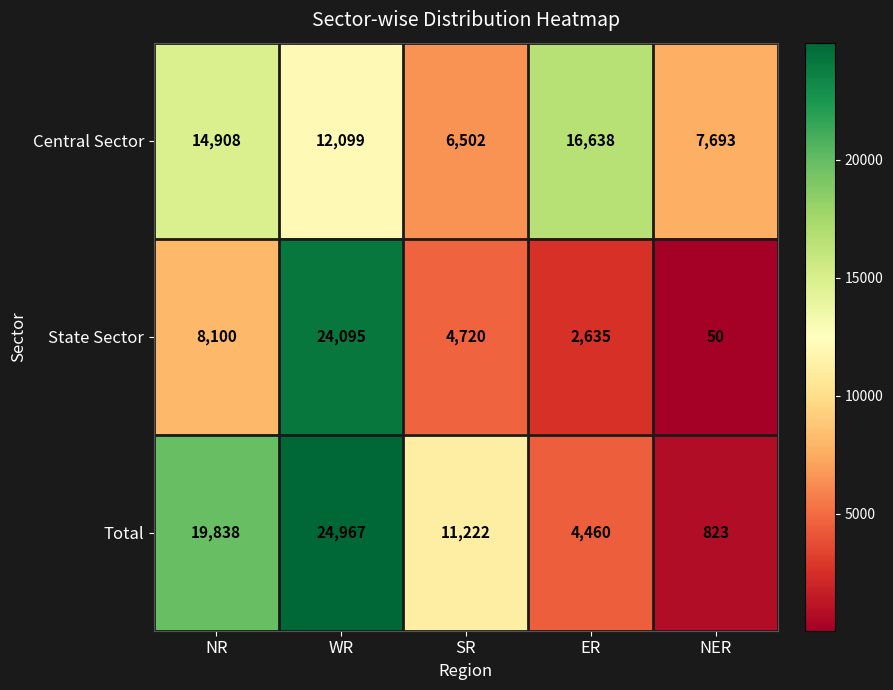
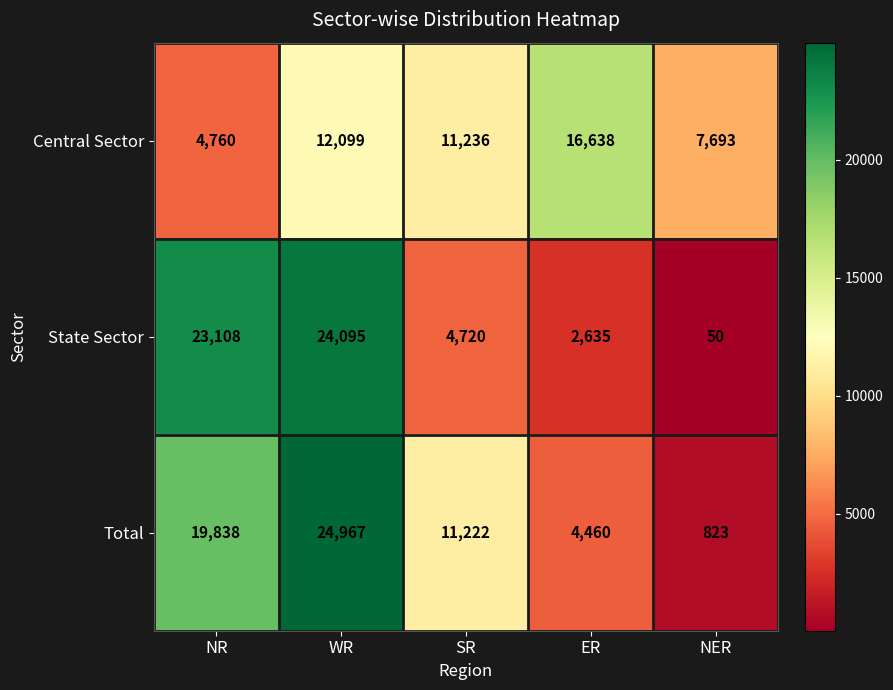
  {
    "Central Sector": {
-     "NR": "14,908",
+     "NR": "4,760",
      "WR": "12,099",
-     "SR": "6,502",
+     "SR": "11,236",
      "ER": "16,638",
      "NER": "7,693"
    },
    "State Sector": {
-     "NR": "8,100",
+     "NR": "23,108",
      "WR": "24,095",
      "SR": "4,720",
      "ER": "2,635",
      "NER": "50"
    },
    "Total": {
      "NR": "19,838",
      "WR": "24,967",
      "SR": "11,222",
      "ER": "4,460",
      "NER": "823"
    }
  }
